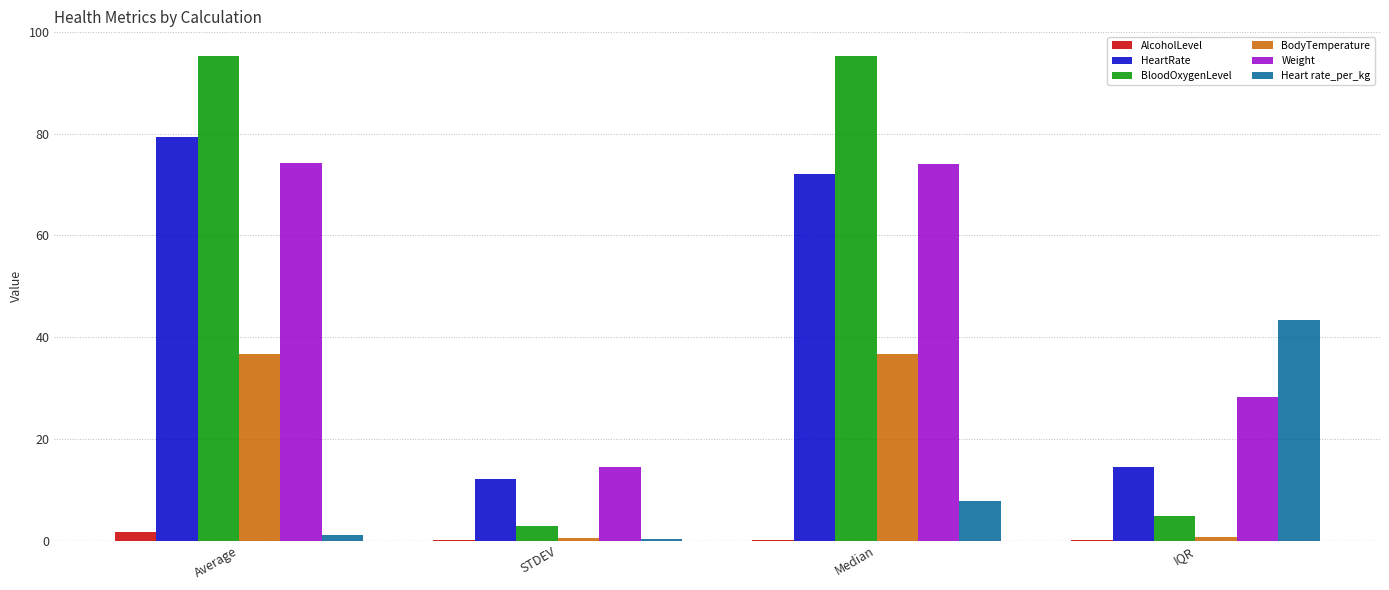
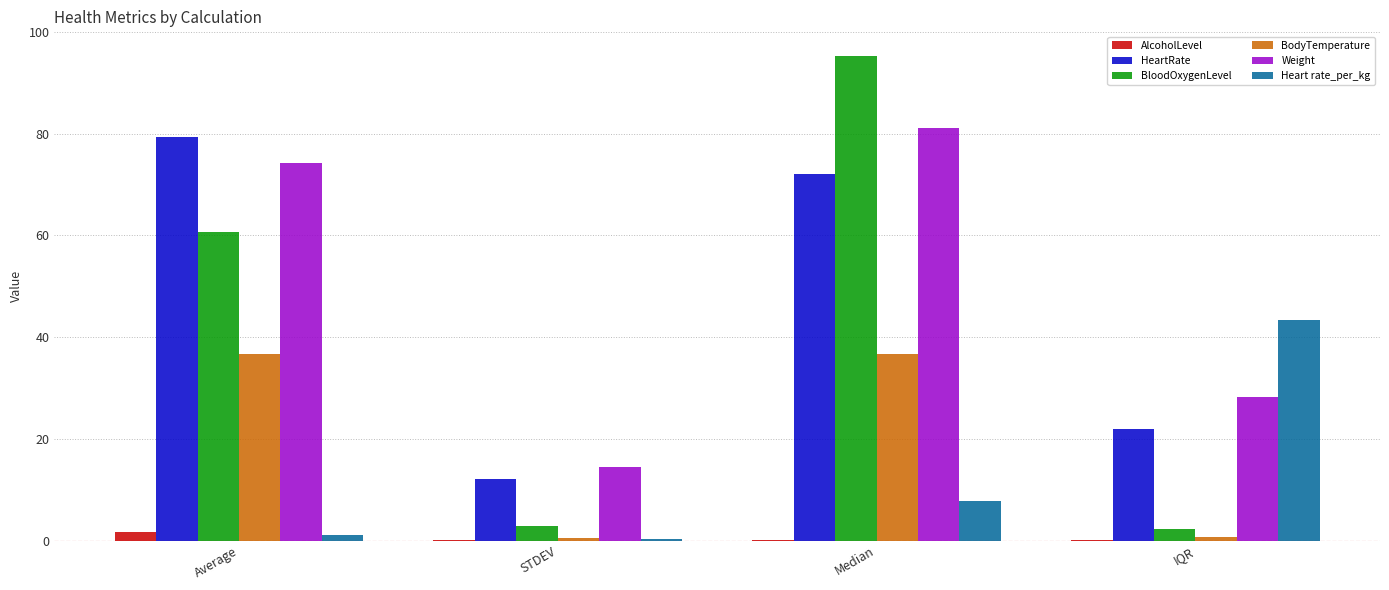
  {
    "AlcoholLevel": {
      "Average": 2
    },
    "HeartRate": {
      "Average": 79,
      "STDEV": 12,
      "Median": 72,
-     "IQR": 15
+     "IQR": 22
    },
    "BloodOxygenLevel": {
-     "Average": 95,
+     "Average": 61,
      "STDEV": 3,
      "Median": 95,
-     "IQR": 5
+     "IQR": 2
    },
    "BodyTemperature": {
      "Average": 37,
      "Median": 37,
      "IQR": 1
    },
    "Weight": {
      "Average": 74,
      "STDEV": 14,
-     "Median": 74,
+     "Median": 81,
      "IQR": 28
    },
    "Heart rate_per_kg": {
      "Average": 1,
      "Median": 8,
      "IQR": 43
    }
  }
